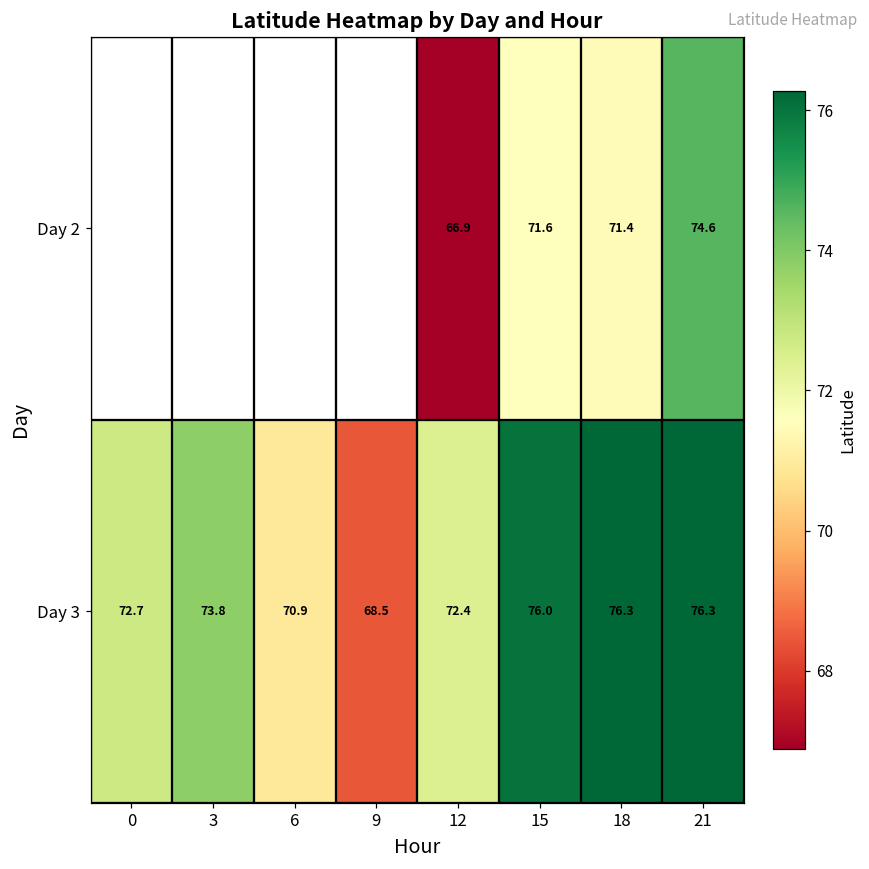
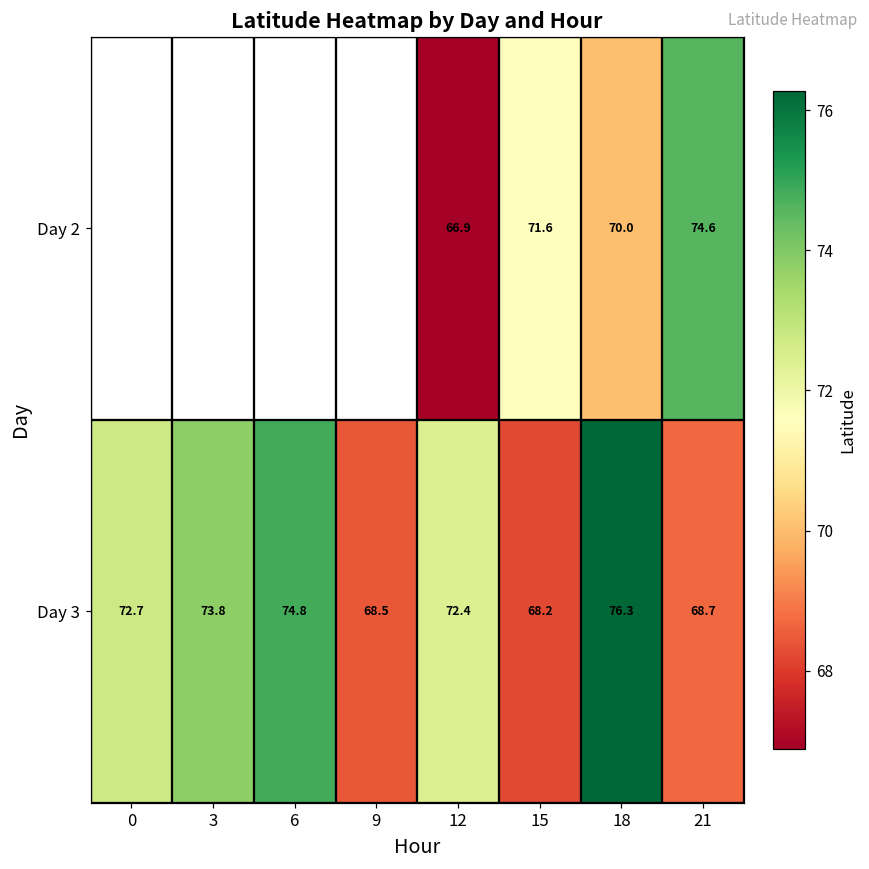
  {
    "Day 2": {
      "12": 66.9,
      "15": 71.6,
-     "18": 71.4,
+     "18": 70.0,
      "21": 74.6
    },
    "Day 3": {
      "0": 72.7,
      "3": 73.8,
-     "6": 70.9,
+     "6": 74.8,
      "9": 68.5,
      "12": 72.4,
-     "15": 76.0,
+     "15": 68.2,
      "18": 76.3,
-     "21": 76.3
+     "21": 68.7
    }
  }
